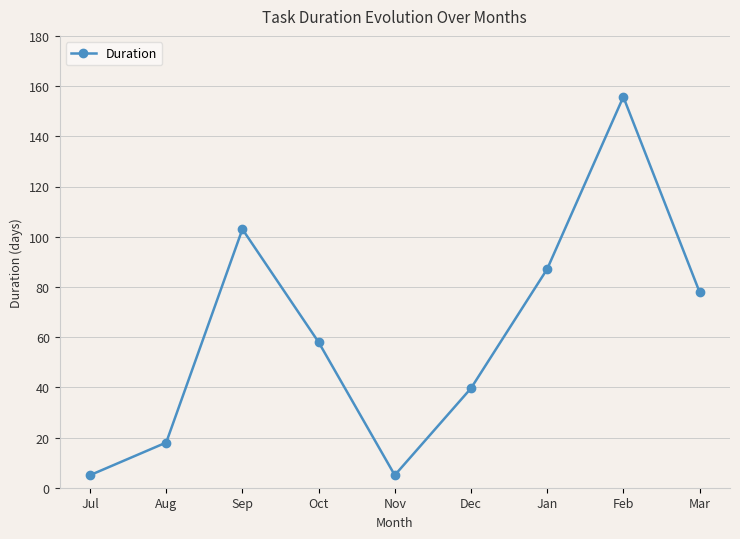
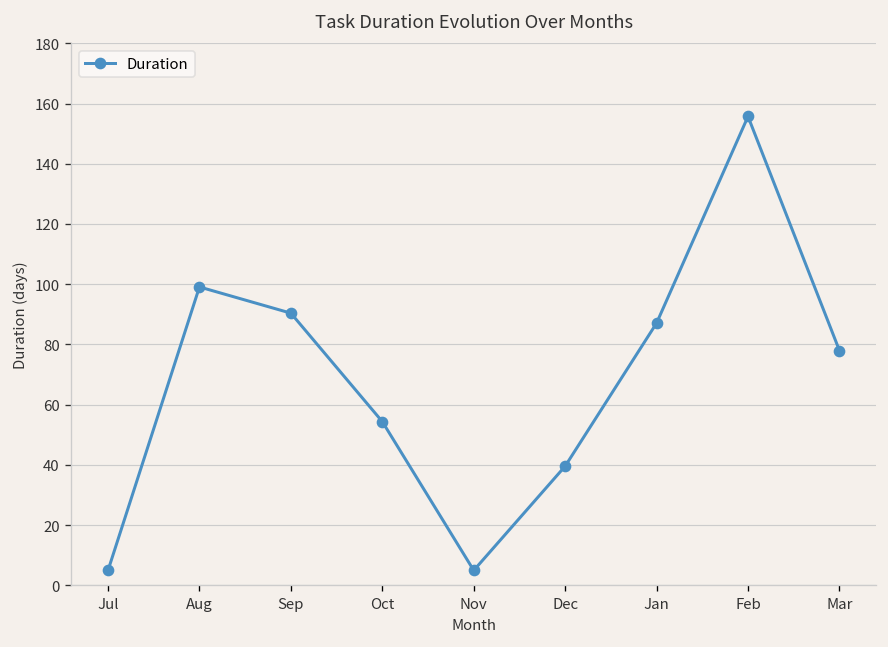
  {
    "Jul": 5,
-   "Aug": 18,
-   "Sep": 103,
-   "Oct": 58,
+   "Aug": 99,
+   "Sep": 90,
+   "Oct": 54,
    "Nov": 5,
    "Dec": 40,
    "Jan": 87,
    "Feb": 156,
    "Mar": 78
  }
